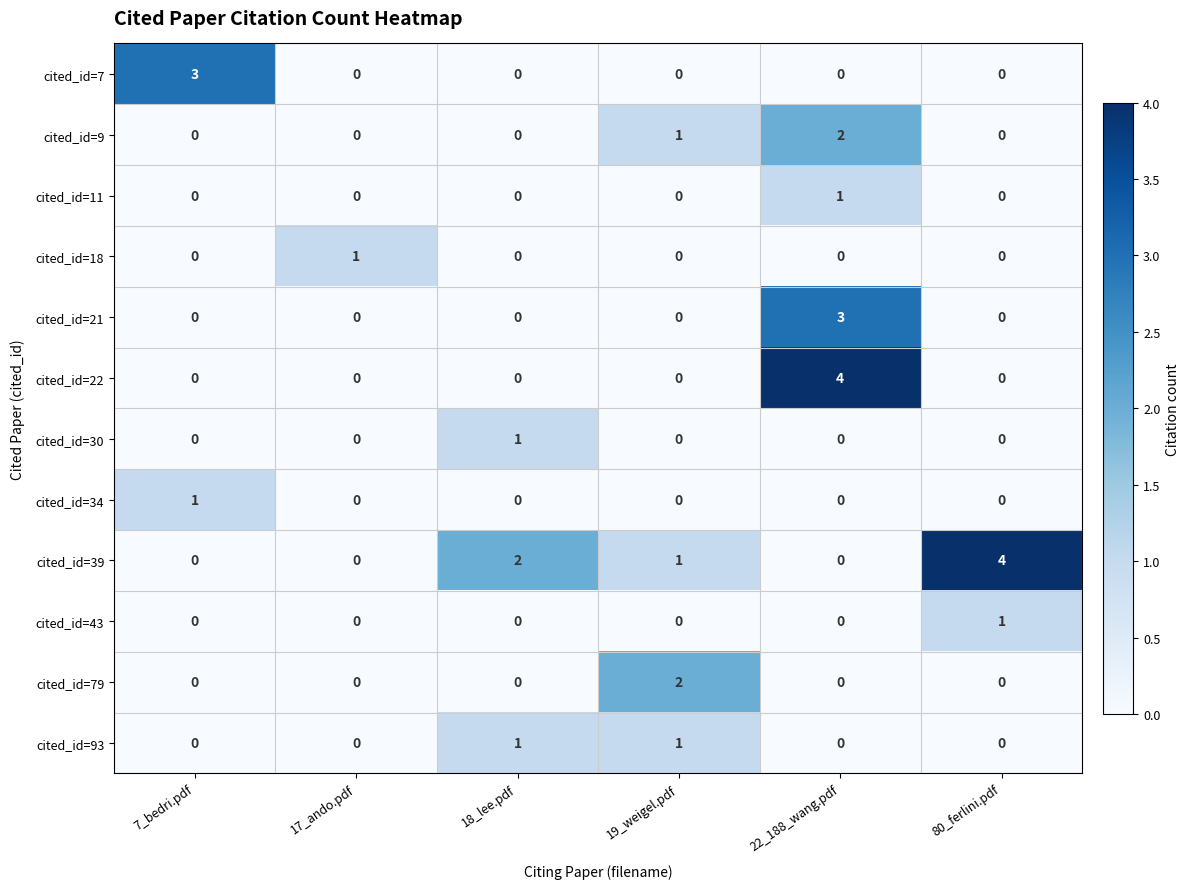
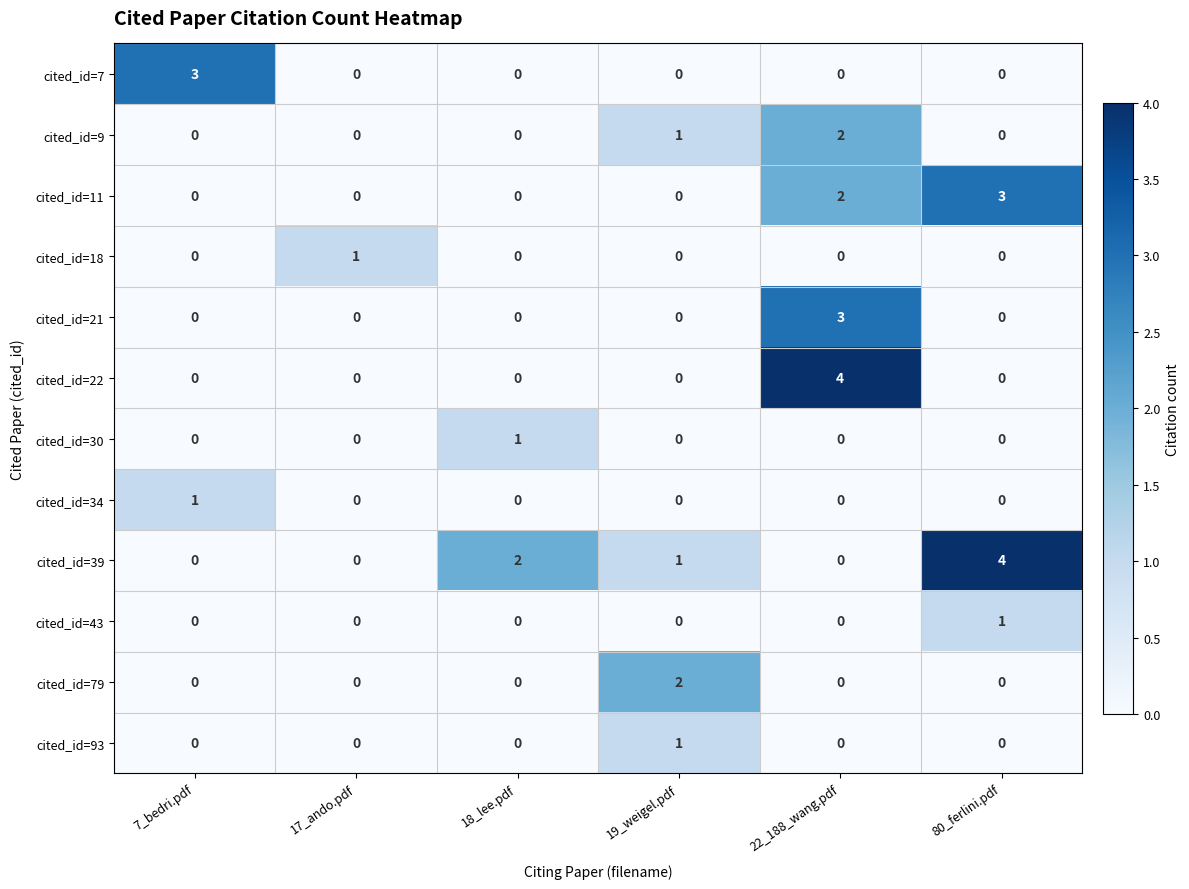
  {
    "cited_id=7": {
      "7_bedri.pdf": 3,
      "17_ando.pdf": 0,
      "18_lee.pdf": 0,
      "19_weigel.pdf": 0,
      "22_188_wang.pdf": 0,
      "80_ferlini.pdf": 0
    },
    "cited_id=9": {
      "7_bedri.pdf": 0,
      "17_ando.pdf": 0,
      "18_lee.pdf": 0,
      "19_weigel.pdf": 1,
      "22_188_wang.pdf": 2,
      "80_ferlini.pdf": 0
    },
    "cited_id=11": {
      "7_bedri.pdf": 0,
      "17_ando.pdf": 0,
      "18_lee.pdf": 0,
      "19_weigel.pdf": 0,
-     "22_188_wang.pdf": 1,
-     "80_ferlini.pdf": 0
+     "22_188_wang.pdf": 2,
+     "80_ferlini.pdf": 3
    },
    "cited_id=18": {
      "7_bedri.pdf": 0,
      "17_ando.pdf": 1,
      "18_lee.pdf": 0,
      "19_weigel.pdf": 0,
      "22_188_wang.pdf": 0,
      "80_ferlini.pdf": 0
    },
    "cited_id=21": {
      "7_bedri.pdf": 0,
      "17_ando.pdf": 0,
      "18_lee.pdf": 0,
      "19_weigel.pdf": 0,
      "22_188_wang.pdf": 3,
      "80_ferlini.pdf": 0
    },
    "cited_id=22": {
      "7_bedri.pdf": 0,
      "17_ando.pdf": 0,
      "18_lee.pdf": 0,
      "19_weigel.pdf": 0,
      "22_188_wang.pdf": 4,
      "80_ferlini.pdf": 0
    },
    "cited_id=30": {
      "7_bedri.pdf": 0,
      "17_ando.pdf": 0,
      "18_lee.pdf": 1,
      "19_weigel.pdf": 0,
      "22_188_wang.pdf": 0,
      "80_ferlini.pdf": 0
    },
    "cited_id=34": {
      "7_bedri.pdf": 1,
      "17_ando.pdf": 0,
      "18_lee.pdf": 0,
      "19_weigel.pdf": 0,
      "22_188_wang.pdf": 0,
      "80_ferlini.pdf": 0
    },
    "cited_id=39": {
      "7_bedri.pdf": 0,
      "17_ando.pdf": 0,
      "18_lee.pdf": 2,
      "19_weigel.pdf": 1,
      "22_188_wang.pdf": 0,
      "80_ferlini.pdf": 4
    },
    "cited_id=43": {
      "7_bedri.pdf": 0,
      "17_ando.pdf": 0,
      "18_lee.pdf": 0,
      "19_weigel.pdf": 0,
      "22_188_wang.pdf": 0,
      "80_ferlini.pdf": 1
    },
    "cited_id=79": {
      "7_bedri.pdf": 0,
      "17_ando.pdf": 0,
      "18_lee.pdf": 0,
      "19_weigel.pdf": 2,
      "22_188_wang.pdf": 0,
      "80_ferlini.pdf": 0
    },
    "cited_id=93": {
      "7_bedri.pdf": 0,
      "17_ando.pdf": 0,
-     "18_lee.pdf": 1,
+     "18_lee.pdf": 0,
      "19_weigel.pdf": 1,
      "22_188_wang.pdf": 0,
      "80_ferlini.pdf": 0
    }
  }
